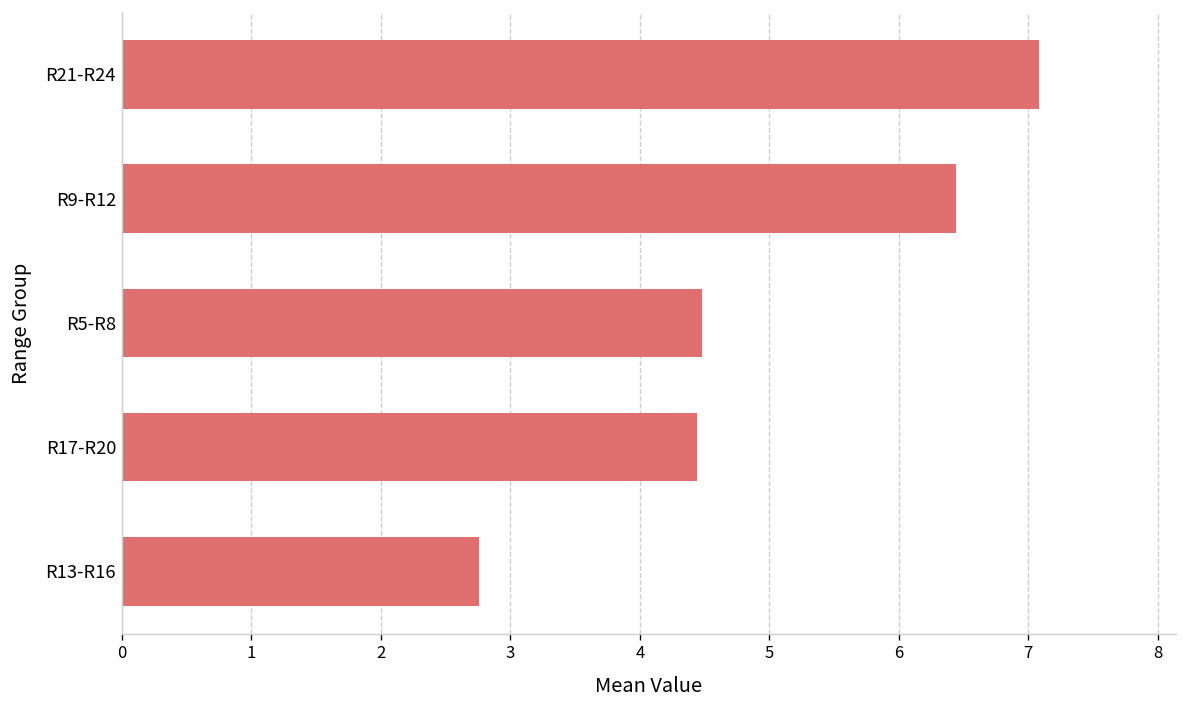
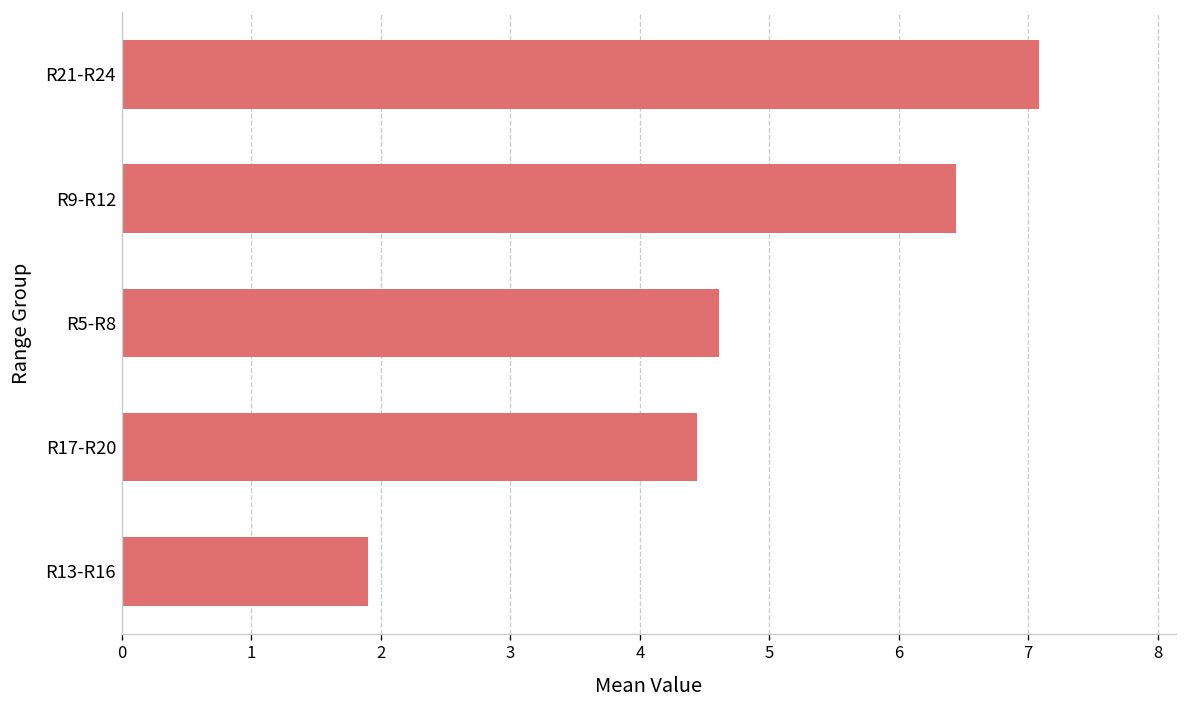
  {
    "R21-R24": 7.08,
    "R9-R12": 6.44,
-   "R5-R8": 4.48,
+   "R5-R8": 4.61,
    "R17-R20": 4.44,
-   "R13-R16": 2.76
+   "R13-R16": 1.90
  }
